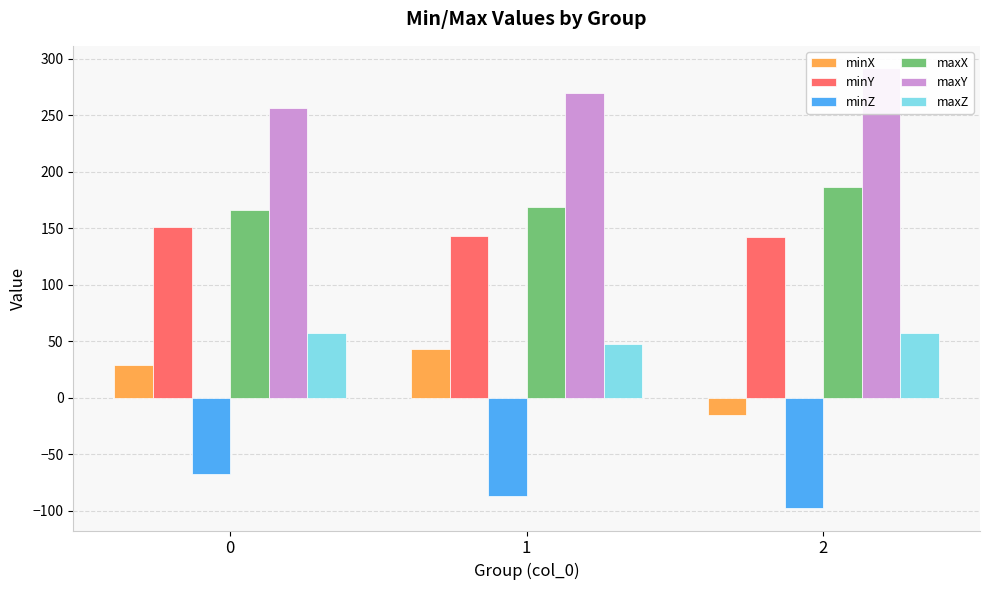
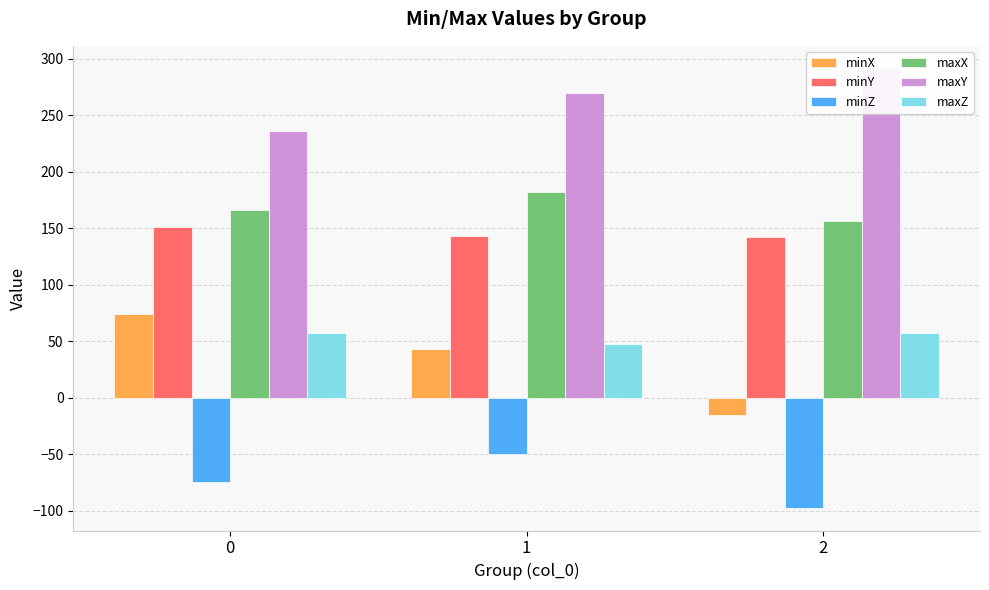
  {
    "minX": {
-     "0": 29,
+     "0": 74,
      "1": 43,
      "2": -16
    },
    "minY": {
      "0": 151,
      "1": 143,
      "2": 142
    },
    "minZ": {
-     "0": -68,
-     "1": -87,
+     "0": -75,
+     "1": -50,
      "2": -98
    },
    "maxX": {
      "0": 166,
-     "1": 168,
-     "2": 186
+     "1": 182,
+     "2": 157
    },
    "maxY": {
-     "0": 257,
+     "0": 236,
      "1": 270
    },
    "maxZ": {
      "0": 57,
      "1": 48,
      "2": 57
    }
  }
